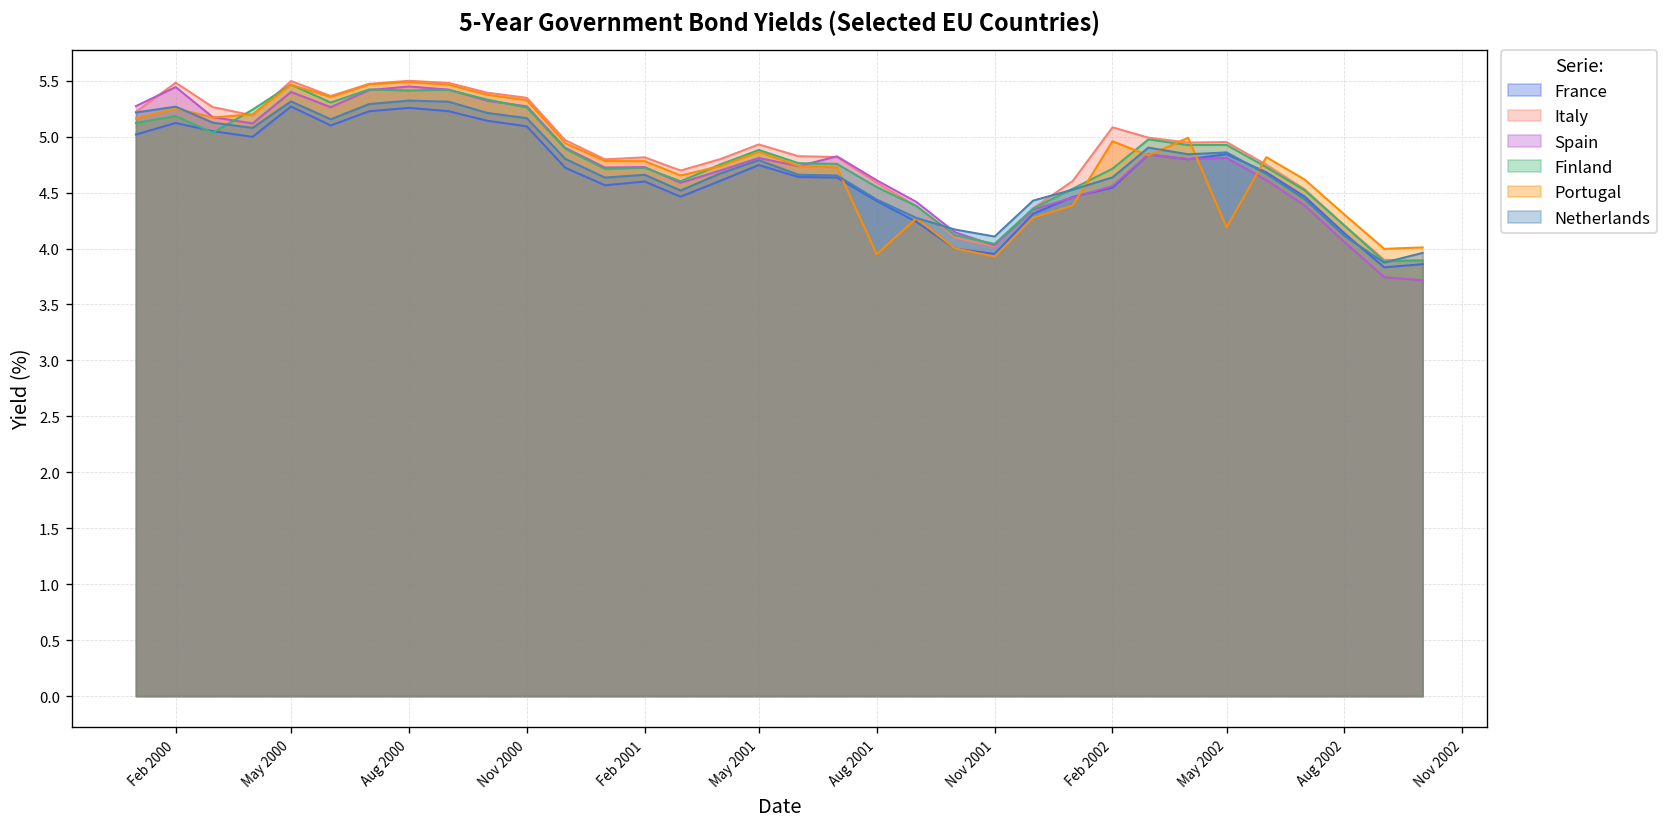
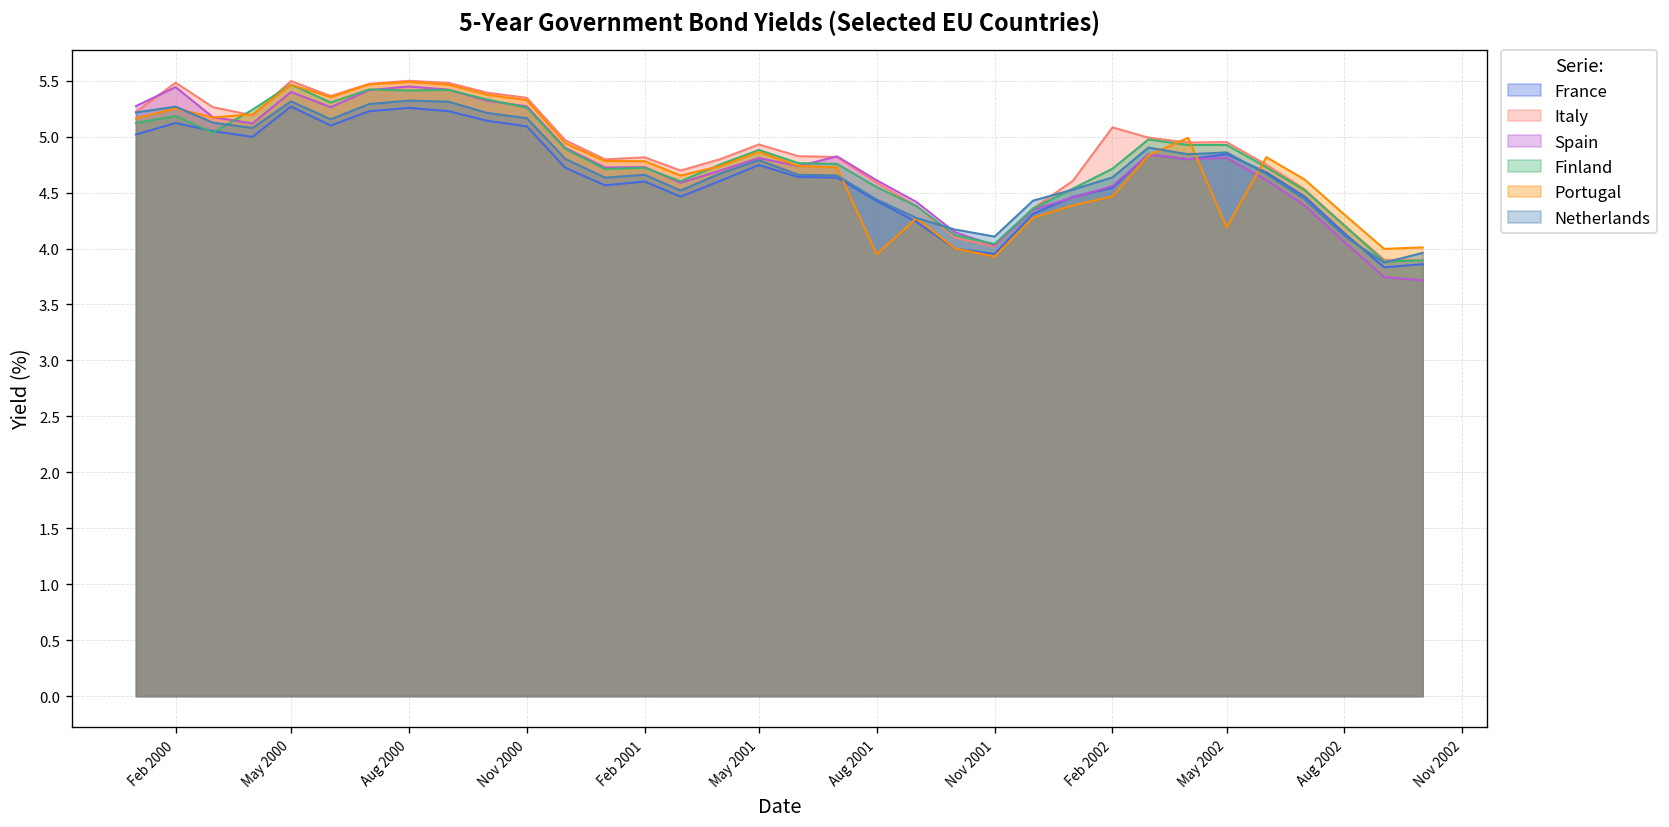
  {
    "Italy": {
      "Feb 2000": 5.5,
      "May 2000": 5.5,
      "Feb 2001": 4.8,
      "May 2001": 4.9,
      "Feb 2002": 5.1
    },
    "Spain": {
      "Feb 2000": 5.4,
      "May 2000": 5.4,
      "Aug 2000": 5.4,
      "May 2002": 4.8,
      "Aug 2002": 4.1
    },
    "Portugal": {
      "Feb 2001": 4.8,
      "Aug 2001": 3.9,
-     "Feb 2002": 5.0,
+     "Feb 2002": 4.5,
      "May 2002": 4.2,
      "Aug 2002": 4.3
    }
  }
